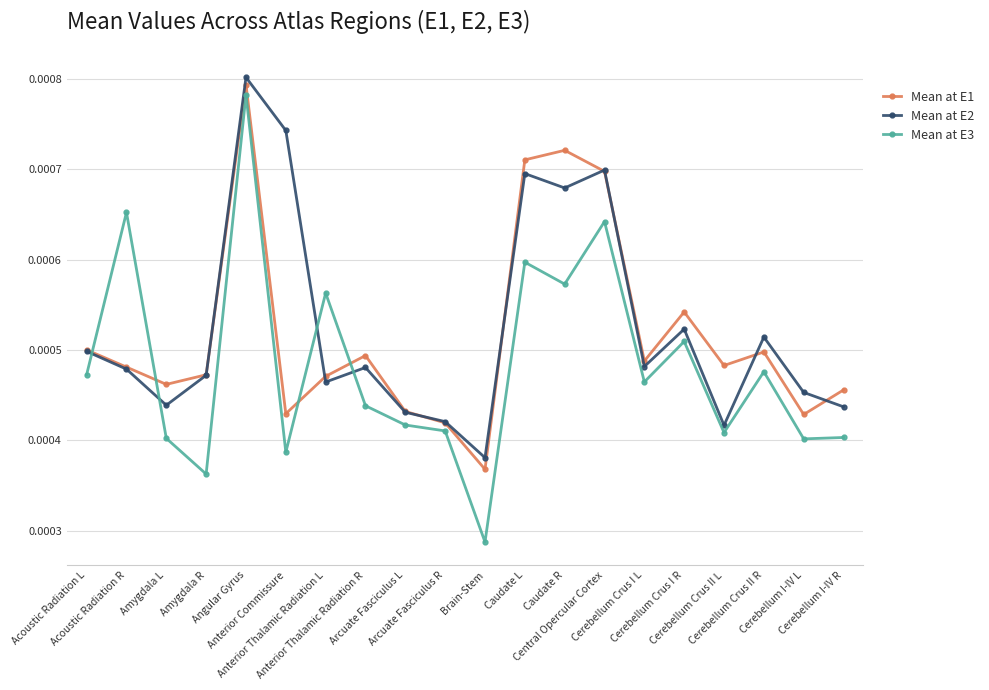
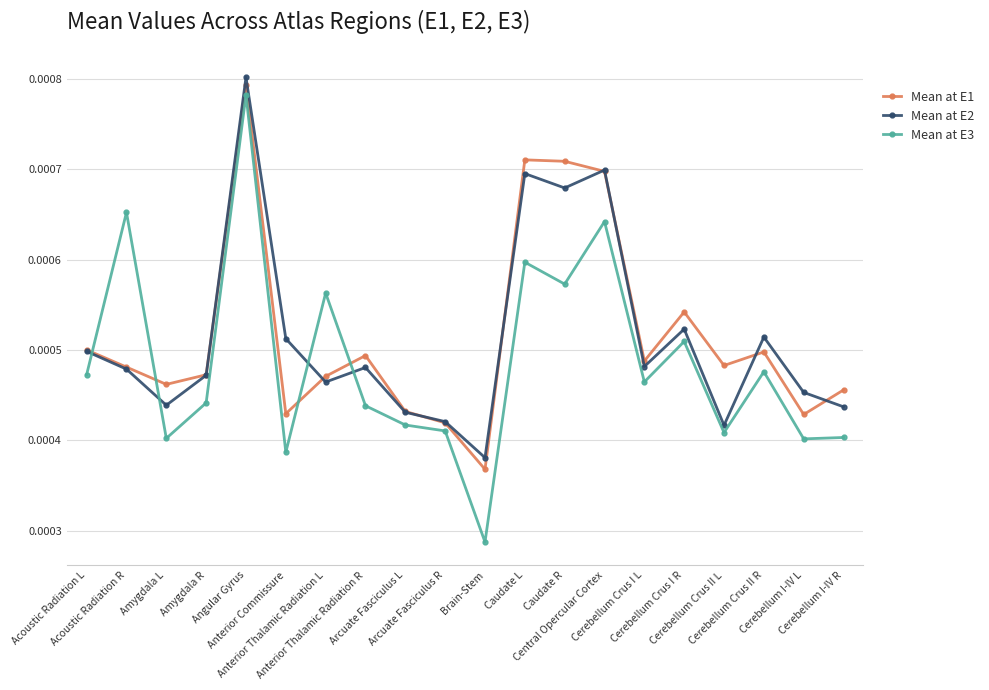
  {
    "Mean at E1": {
      "Amygdala L": 0.00046,
      "Angular Gyrus": 0.00079,
      "Anterior Commissure": 0.00043,
      "Anterior Thalamic Radiation L": 0.00047,
      "Anterior Thalamic Radiation R": 0.00049,
      "Brain-Stem": 0.00037,
      "Caudate L": 0.00071,
-     "Caudate R": 0.00072,
+     "Caudate R": 0.00071,
      "Cerebellum Crus I L": 0.00049,
      "Cerebellum Crus I R": 0.00054,
      "Cerebellum Crus II L": 0.00048,
      "Cerebellum Crus II R": 0.00050,
      "Cerebellum I-IV L": 0.00043,
      "Cerebellum I-IV R": 0.00046
    },
    "Mean at E2": {
      "Amygdala L": 0.00044,
      "Angular Gyrus": 0.00080,
-     "Anterior Commissure": 0.00074,
+     "Anterior Commissure": 0.00051,
      "Anterior Thalamic Radiation L": 0.00046,
      "Anterior Thalamic Radiation R": 0.00048,
      "Brain-Stem": 0.00038,
      "Caudate L": 0.00070,
      "Caudate R": 0.00068,
      "Cerebellum Crus I L": 0.00048,
      "Cerebellum Crus I R": 0.00052,
      "Cerebellum Crus II L": 0.00042,
      "Cerebellum Crus II R": 0.00051,
      "Cerebellum I-IV L": 0.00045,
      "Cerebellum I-IV R": 0.00044
    },
    "Mean at E3": {
      "Acoustic Radiation L": 0.00047,
      "Acoustic Radiation R": 0.00065,
      "Amygdala L": 0.00040,
-     "Amygdala R": 0.00036,
+     "Amygdala R": 0.00044,
      "Angular Gyrus": 0.00078,
      "Anterior Commissure": 0.00039,
      "Anterior Thalamic Radiation L": 0.00056,
      "Anterior Thalamic Radiation R": 0.00044,
      "Arcuate Fasciculus L": 0.00042,
      "Arcuate Fasciculus R": 0.00041,
      "Brain-Stem": 0.00029,
      "Caudate L": 0.00060,
      "Caudate R": 0.00057,
      "Central Opercular Cortex": 0.00064,
      "Cerebellum Crus I L": 0.00046,
      "Cerebellum Crus I R": 0.00051,
      "Cerebellum Crus II L": 0.00041,
      "Cerebellum Crus II R": 0.00048,
      "Cerebellum I-IV L": 0.00040,
      "Cerebellum I-IV R": 0.00040
    }
  }
